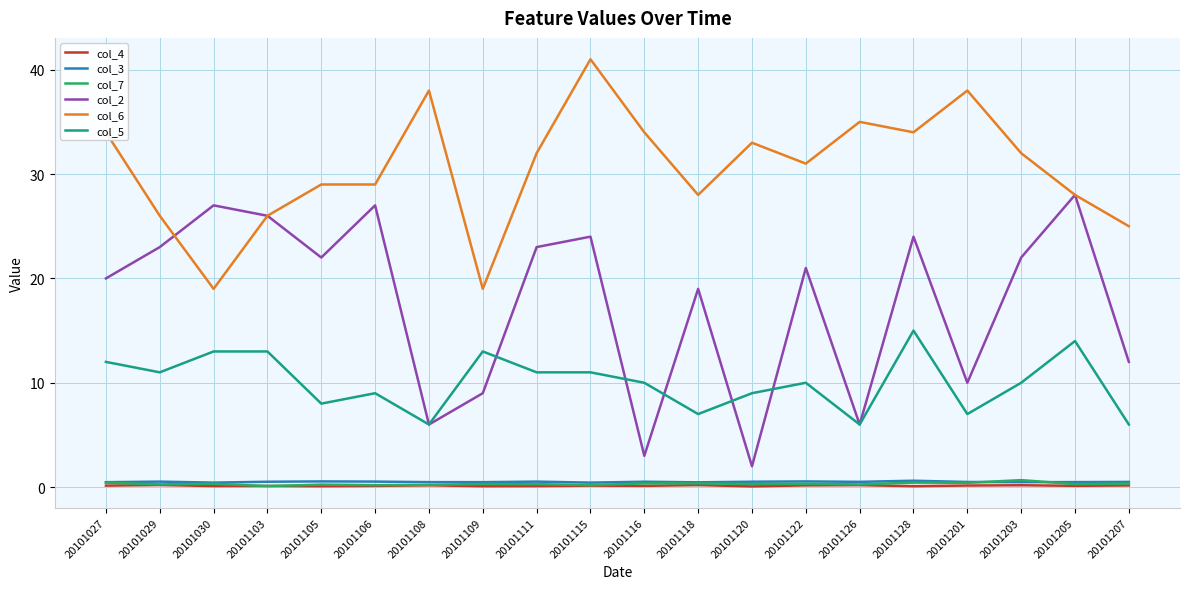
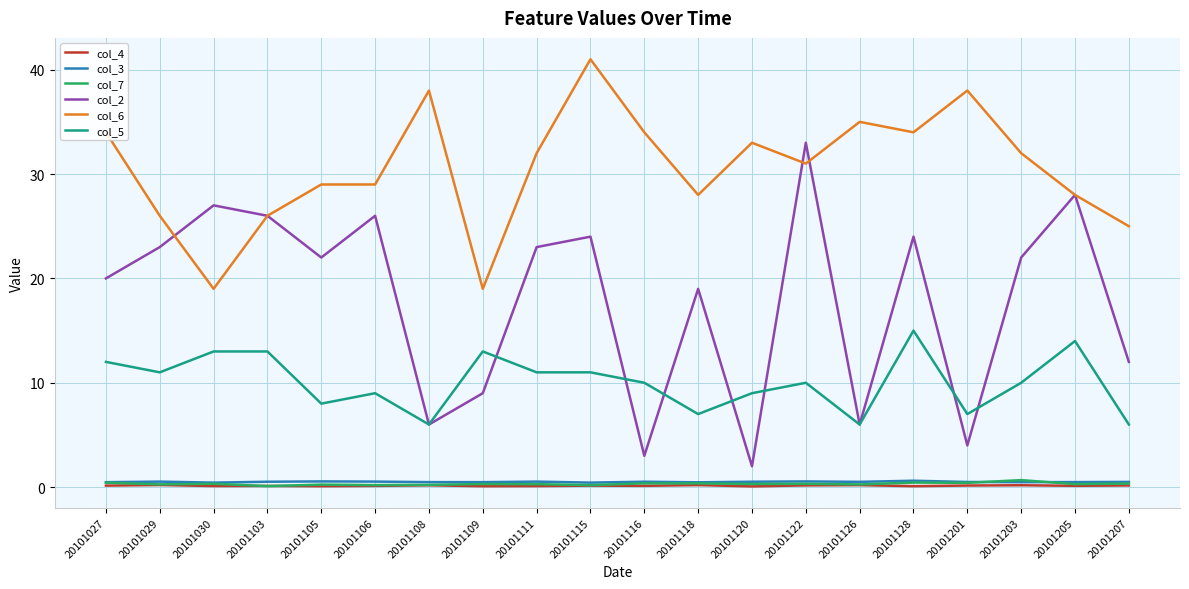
  {
    "col_4": {
      "20101027": 0,
      "20101128": 0,
      "20101201": 0,
      "20101203": 0
    },
    "col_3": {
      "20101029": 0.5,
      "20101103": 0.5,
      "20101105": 0.5,
      "20101106": 0.5,
      "20101108": 0.5,
      "20101111": 0.5,
      "20101126": 0.5
    },
    "col_2": {
      "20101027": 20,
      "20101029": 23,
      "20101030": 27,
      "20101105": 22,
-     "20101106": 27,
+     "20101106": 26,
      "20101109": 9,
      "20101111": 23,
      "20101115": 24,
      "20101116": 3,
      "20101118": 19,
      "20101120": 2,
-     "20101122": 21,
+     "20101122": 33,
      "20101128": 24,
-     "20101201": 10,
+     "20101201": 4,
      "20101203": 22,
      "20101207": 12
    },
    "col_6": {
      "20101029": 26,
      "20101030": 19,
      "20101105": 29,
      "20101106": 29,
      "20101108": 38,
      "20101109": 19,
      "20101111": 32,
      "20101115": 41,
      "20101116": 34,
      "20101118": 28,
      "20101120": 33,
      "20101122": 31,
      "20101126": 35,
      "20101128": 34,
      "20101201": 38,
      "20101203": 32,
      "20101207": 25
    }
  }
